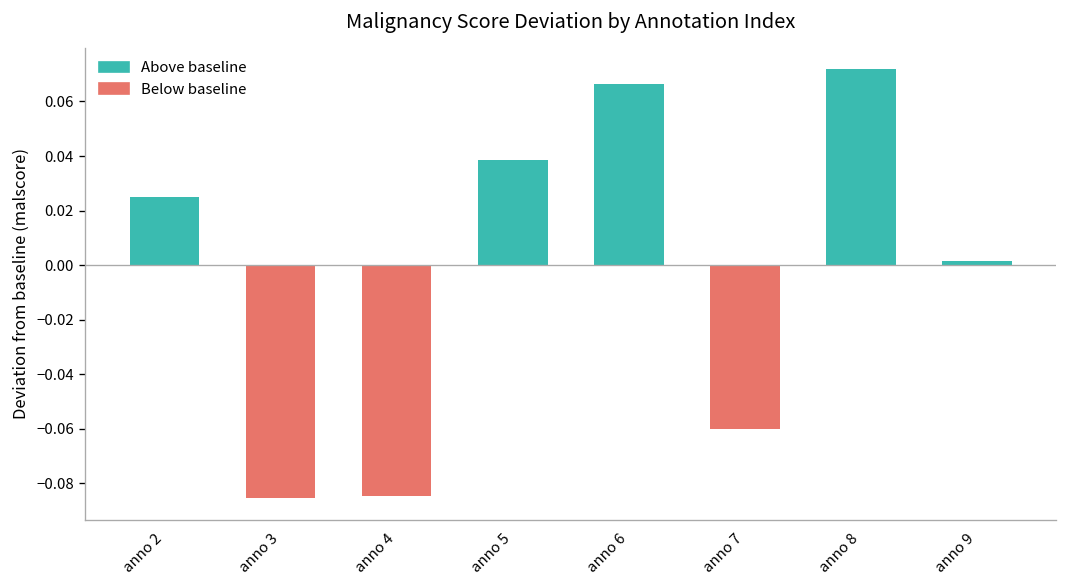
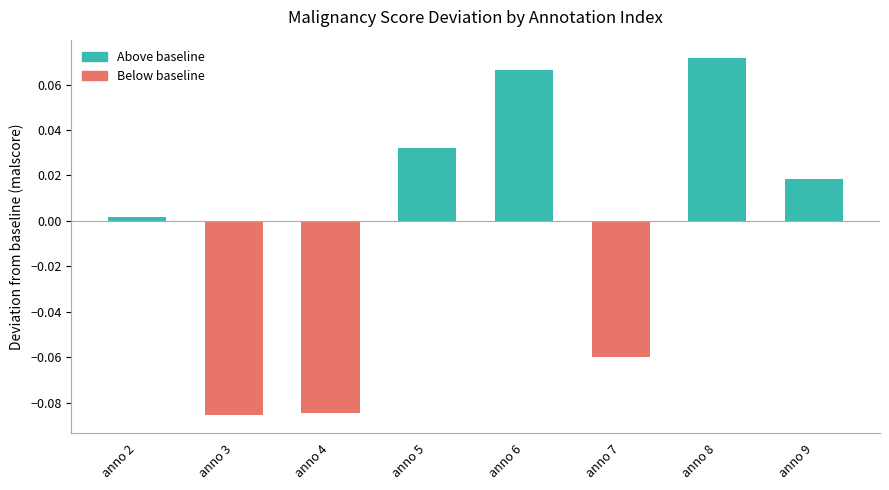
  {
-   "anno 2": 0.025,
+   "anno 2": 0.002,
    "anno 3": -0.086,
    "anno 4": -0.085,
-   "anno 5": 0.039,
+   "anno 5": 0.032,
    "anno 6": 0.066,
    "anno 7": -0.060,
    "anno 8": 0.072,
-   "anno 9": 0.001
+   "anno 9": 0.018
  }
